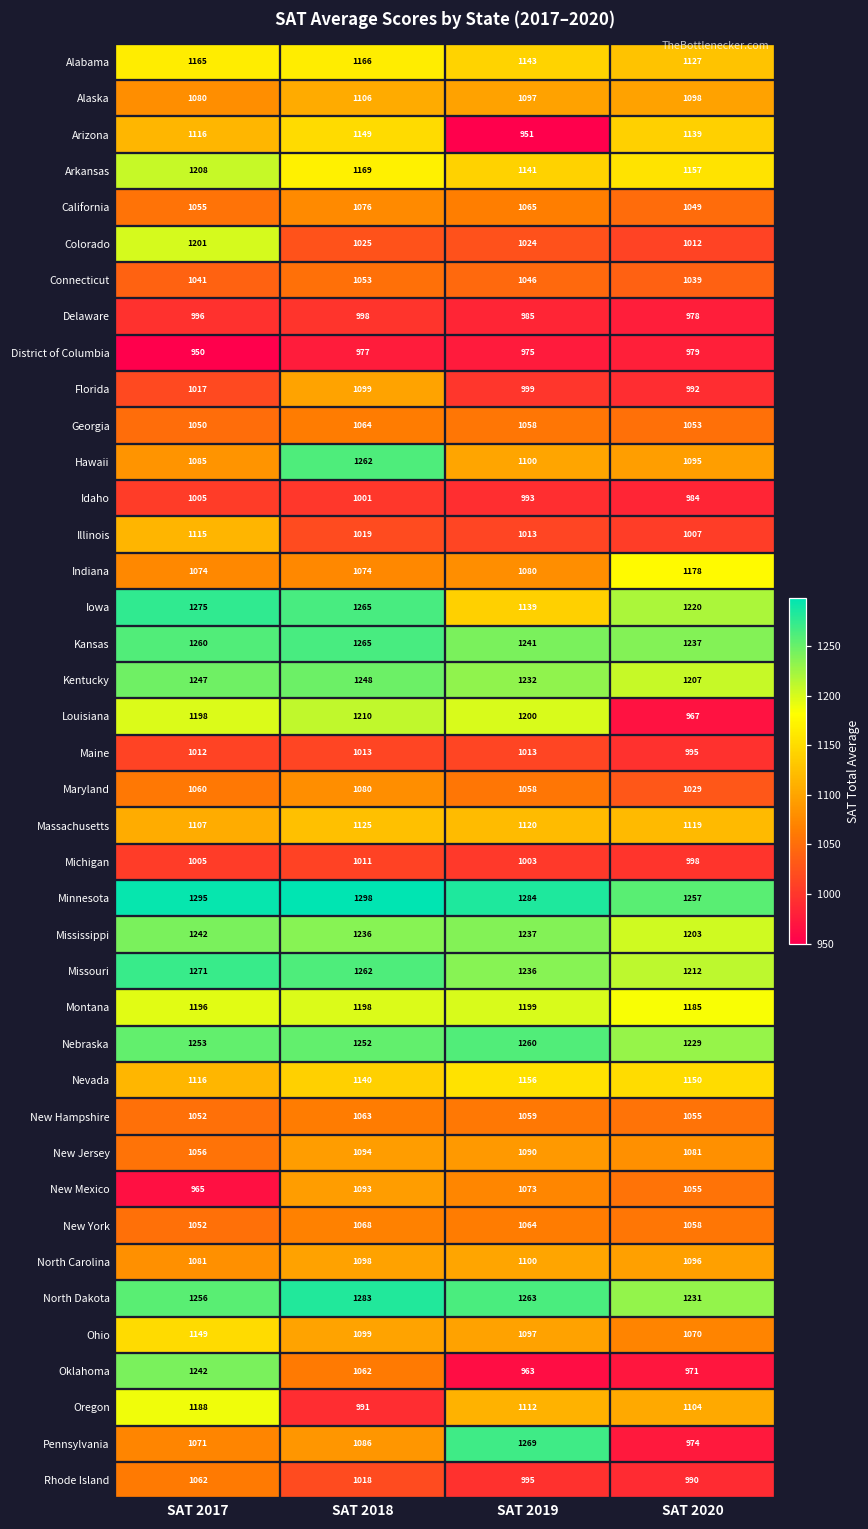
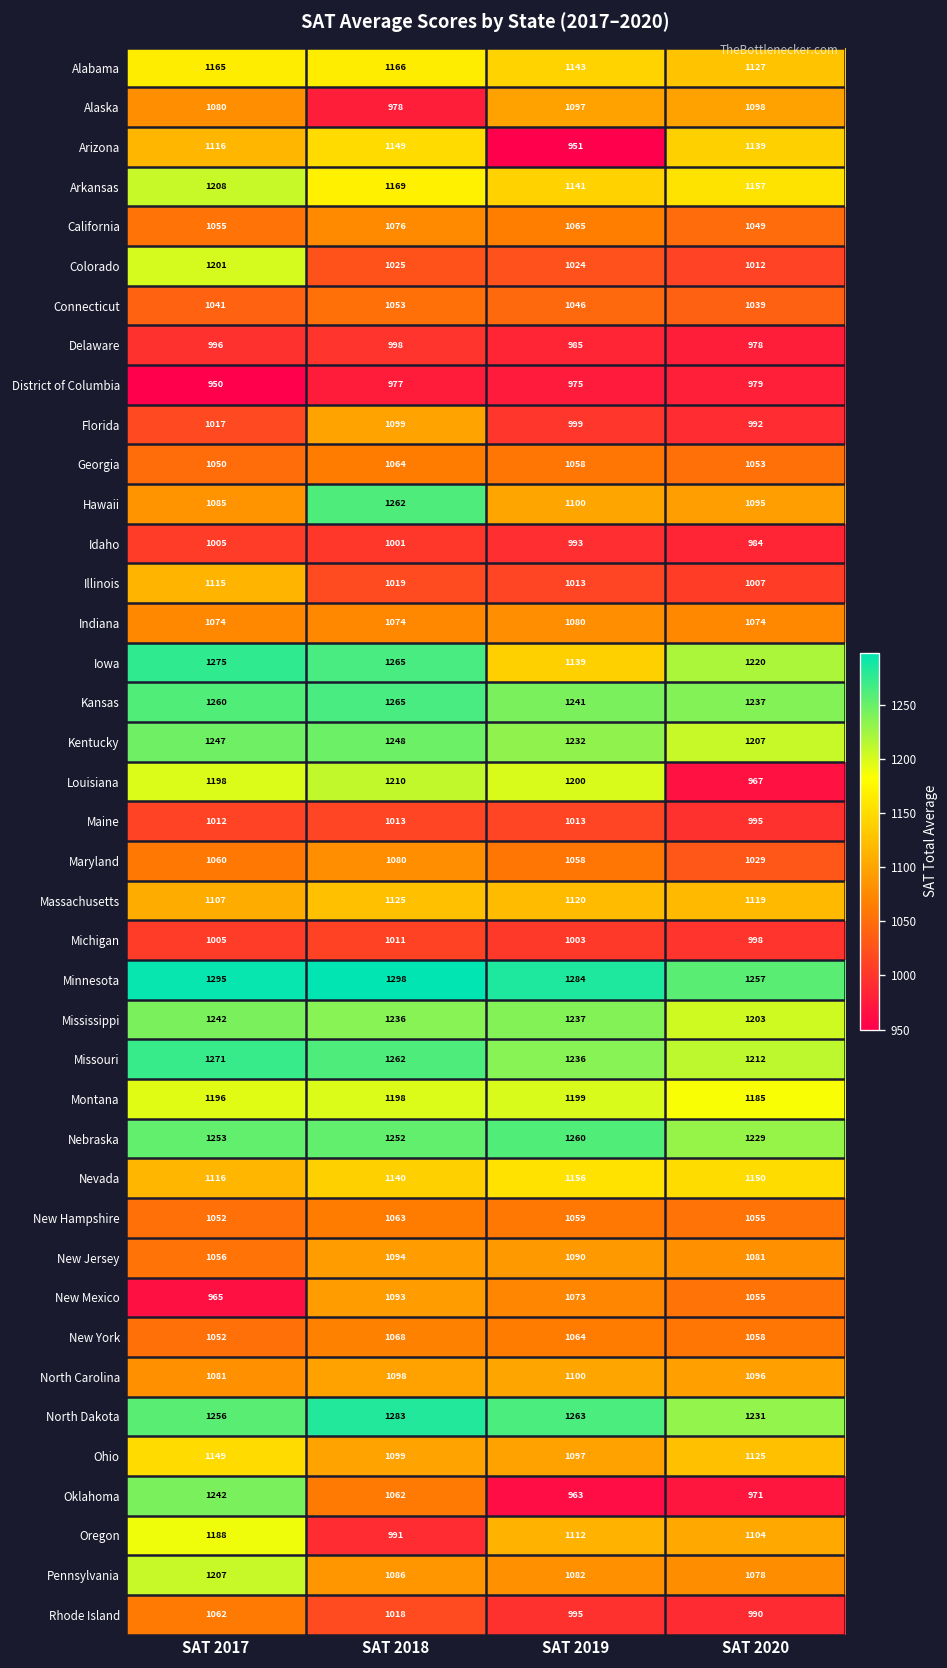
  {
    "Alabama": {
      "SAT 2017": 1165,
      "SAT 2018": 1166,
      "SAT 2019": 1143,
      "SAT 2020": 1127
    },
    "Alaska": {
      "SAT 2017": 1080,
-     "SAT 2018": 1106,
+     "SAT 2018": 978,
      "SAT 2019": 1097,
      "SAT 2020": 1098
    },
    "Arizona": {
      "SAT 2017": 1116,
      "SAT 2018": 1149,
      "SAT 2019": 951,
      "SAT 2020": 1139
    },
    "Arkansas": {
      "SAT 2017": 1208,
      "SAT 2018": 1169,
      "SAT 2019": 1141,
      "SAT 2020": 1157
    },
    "California": {
      "SAT 2017": 1055,
      "SAT 2018": 1076,
      "SAT 2019": 1065,
      "SAT 2020": 1049
    },
    "Colorado": {
      "SAT 2017": 1201,
      "SAT 2018": 1025,
      "SAT 2019": 1024,
      "SAT 2020": 1012
    },
    "Connecticut": {
      "SAT 2017": 1041,
      "SAT 2018": 1053,
      "SAT 2019": 1046,
      "SAT 2020": 1039
    },
    "Delaware": {
      "SAT 2017": 996,
      "SAT 2018": 998,
      "SAT 2019": 985,
      "SAT 2020": 978
    },
    "District of Columbia": {
      "SAT 2017": 950,
      "SAT 2018": 977,
      "SAT 2019": 975,
      "SAT 2020": 979
    },
    "Florida": {
      "SAT 2017": 1017,
      "SAT 2018": 1099,
      "SAT 2019": 999,
      "SAT 2020": 992
    },
    "Georgia": {
      "SAT 2017": 1050,
      "SAT 2018": 1064,
      "SAT 2019": 1058,
      "SAT 2020": 1053
    },
    "Hawaii": {
      "SAT 2017": 1085,
      "SAT 2018": 1262,
      "SAT 2019": 1100,
      "SAT 2020": 1095
    },
    "Idaho": {
      "SAT 2017": 1005,
      "SAT 2018": 1001,
      "SAT 2019": 993,
      "SAT 2020": 984
    },
    "Illinois": {
      "SAT 2017": 1115,
      "SAT 2018": 1019,
      "SAT 2019": 1013,
      "SAT 2020": 1007
    },
    "Indiana": {
      "SAT 2017": 1074,
      "SAT 2018": 1074,
      "SAT 2019": 1080,
-     "SAT 2020": 1178
+     "SAT 2020": 1074
    },
    "Iowa": {
      "SAT 2017": 1275,
      "SAT 2018": 1265,
      "SAT 2019": 1139,
      "SAT 2020": 1220
    },
    "Kansas": {
      "SAT 2017": 1260,
      "SAT 2018": 1265,
      "SAT 2019": 1241,
      "SAT 2020": 1237
    },
    "Kentucky": {
      "SAT 2017": 1247,
      "SAT 2018": 1248,
      "SAT 2019": 1232,
      "SAT 2020": 1207
    },
    "Louisiana": {
      "SAT 2017": 1198,
      "SAT 2018": 1210,
      "SAT 2019": 1200,
      "SAT 2020": 967
    },
    "Maine": {
      "SAT 2017": 1012,
      "SAT 2018": 1013,
      "SAT 2019": 1013,
      "SAT 2020": 995
    },
    "Maryland": {
      "SAT 2017": 1060,
      "SAT 2018": 1080,
      "SAT 2019": 1058,
      "SAT 2020": 1029
    },
    "Massachusetts": {
      "SAT 2017": 1107,
      "SAT 2018": 1125,
      "SAT 2019": 1120,
      "SAT 2020": 1119
    },
    "Michigan": {
      "SAT 2017": 1005,
      "SAT 2018": 1011,
      "SAT 2019": 1003,
      "SAT 2020": 998
    },
    "Minnesota": {
      "SAT 2017": 1295,
      "SAT 2018": 1298,
      "SAT 2019": 1284,
      "SAT 2020": 1257
    },
    "Mississippi": {
      "SAT 2017": 1242,
      "SAT 2018": 1236,
      "SAT 2019": 1237,
      "SAT 2020": 1203
    },
    "Missouri": {
      "SAT 2017": 1271,
      "SAT 2018": 1262,
      "SAT 2019": 1236,
      "SAT 2020": 1212
    },
    "Montana": {
      "SAT 2017": 1196,
      "SAT 2018": 1198,
      "SAT 2019": 1199,
      "SAT 2020": 1185
    },
    "Nebraska": {
      "SAT 2017": 1253,
      "SAT 2018": 1252,
      "SAT 2019": 1260,
      "SAT 2020": 1229
    },
    "Nevada": {
      "SAT 2017": 1116,
      "SAT 2018": 1140,
      "SAT 2019": 1156,
      "SAT 2020": 1150
    },
    "New Hampshire": {
      "SAT 2017": 1052,
      "SAT 2018": 1063,
      "SAT 2019": 1059,
      "SAT 2020": 1055
    },
    "New Jersey": {
      "SAT 2017": 1056,
      "SAT 2018": 1094,
      "SAT 2019": 1090,
      "SAT 2020": 1081
    },
    "New Mexico": {
      "SAT 2017": 965,
      "SAT 2018": 1093,
      "SAT 2019": 1073,
      "SAT 2020": 1055
    },
    "New York": {
      "SAT 2017": 1052,
      "SAT 2018": 1068,
      "SAT 2019": 1064,
      "SAT 2020": 1058
    },
    "North Carolina": {
      "SAT 2017": 1081,
      "SAT 2018": 1098,
      "SAT 2019": 1100,
      "SAT 2020": 1096
    },
    "North Dakota": {
      "SAT 2017": 1256,
      "SAT 2018": 1283,
      "SAT 2019": 1263,
      "SAT 2020": 1231
    },
    "Ohio": {
      "SAT 2017": 1149,
      "SAT 2018": 1099,
      "SAT 2019": 1097,
-     "SAT 2020": 1070
+     "SAT 2020": 1125
    },
    "Oklahoma": {
      "SAT 2017": 1242,
      "SAT 2018": 1062,
      "SAT 2019": 963,
      "SAT 2020": 971
    },
    "Oregon": {
      "SAT 2017": 1188,
      "SAT 2018": 991,
      "SAT 2019": 1112,
      "SAT 2020": 1104
    },
    "Pennsylvania": {
-     "SAT 2017": 1071,
+     "SAT 2017": 1207,
      "SAT 2018": 1086,
-     "SAT 2019": 1269,
-     "SAT 2020": 974
+     "SAT 2019": 1082,
+     "SAT 2020": 1078
    },
    "Rhode Island": {
      "SAT 2017": 1062,
      "SAT 2018": 1018,
      "SAT 2019": 995,
      "SAT 2020": 990
    }
  }
